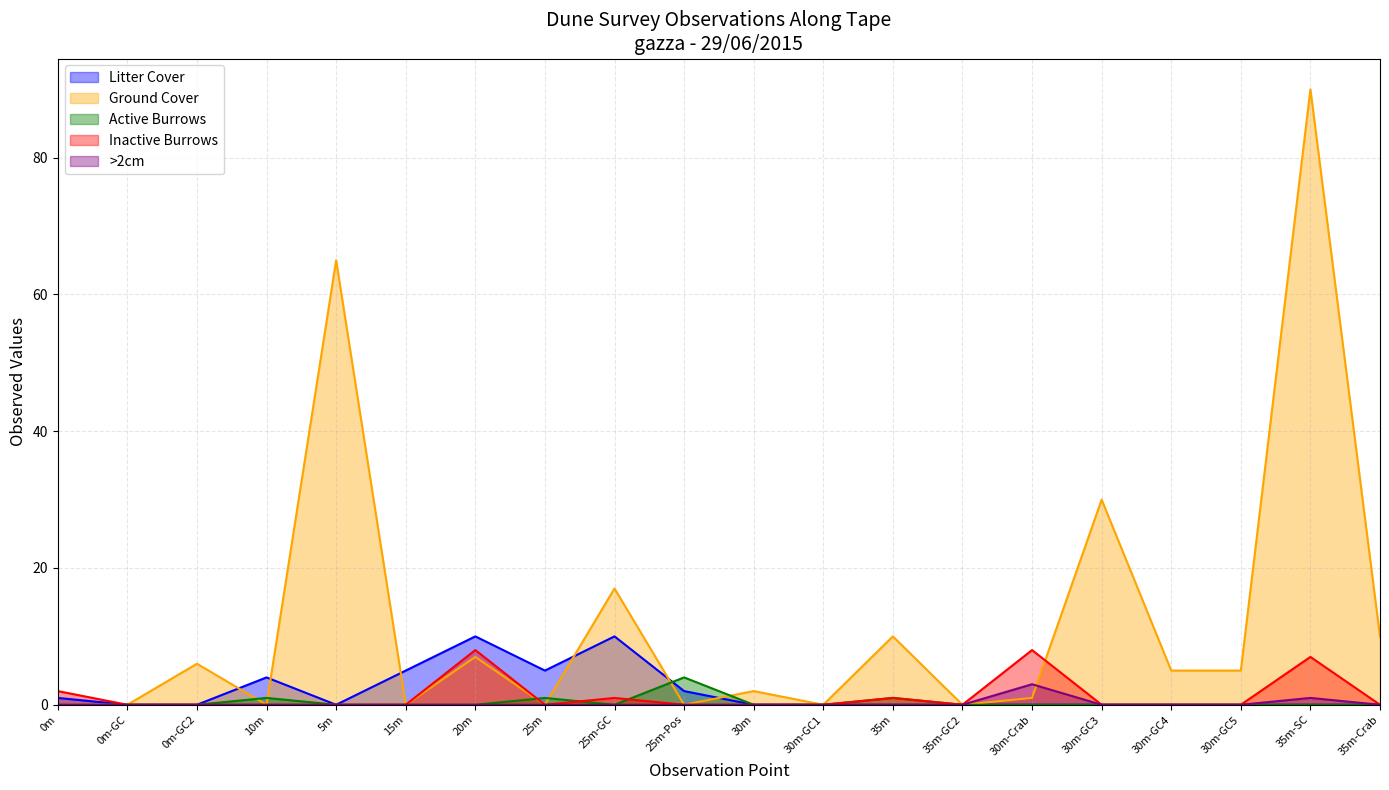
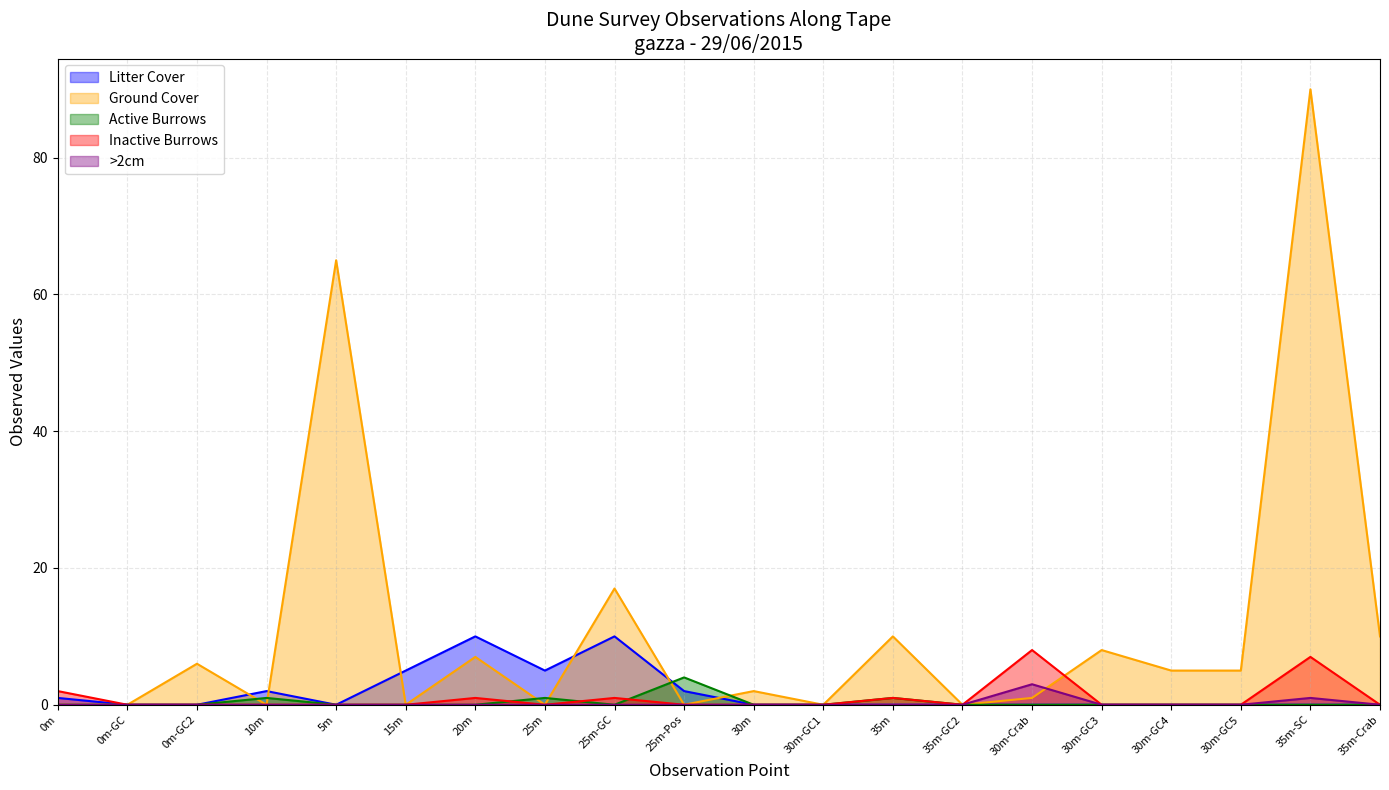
  {
    "Litter Cover": {
      "0m": 1,
-     "10m": 4,
+     "10m": 2,
      "15m": 5,
      "20m": 10,
      "25m": 5,
      "25m-GC": 10,
      "25m-Pos": 2
    },
    "Ground Cover": {
      "0m-GC2": 6,
      "5m": 65,
      "20m": 7,
      "25m-GC": 17,
      "30m": 2,
      "35m": 10,
      "30m-Crab": 1,
-     "30m-GC3": 30,
+     "30m-GC3": 8,
      "30m-GC4": 5,
      "30m-GC5": 5,
      "35m-SC": 90,
      "35m-Crab": 10
    },
    "Active Burrows": {
      "10m": 1,
      "25m": 1,
      "25m-Pos": 4
    },
    "Inactive Burrows": {
      "0m": 2,
-     "20m": 8,
+     "20m": 1,
      "25m-GC": 1,
      "30m-Crab": 8,
      "35m-SC": 7
    },
    ">2cm": {
      "30m-Crab": 3,
      "35m-SC": 1
    }
  }
